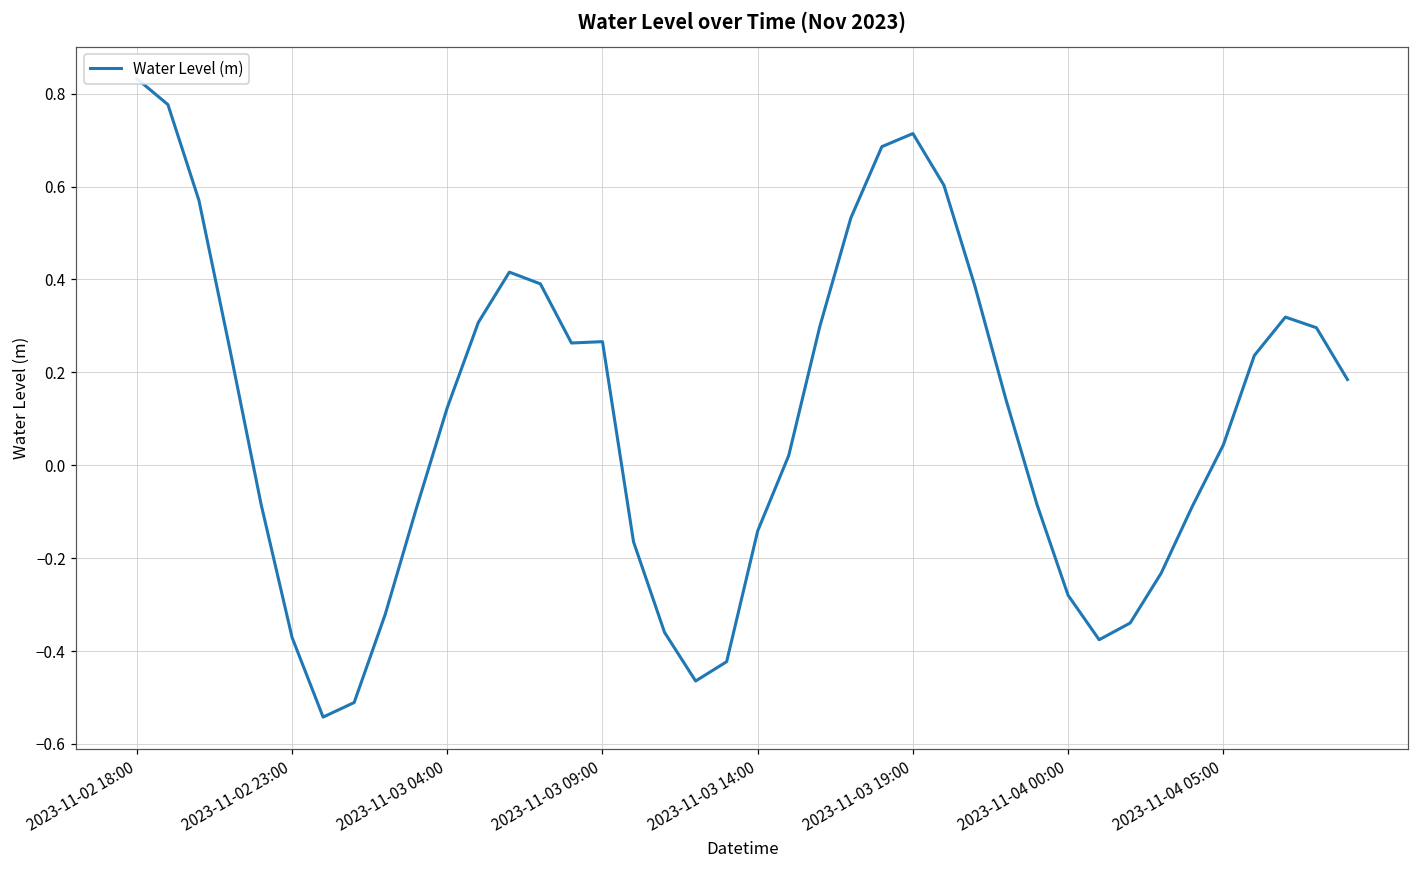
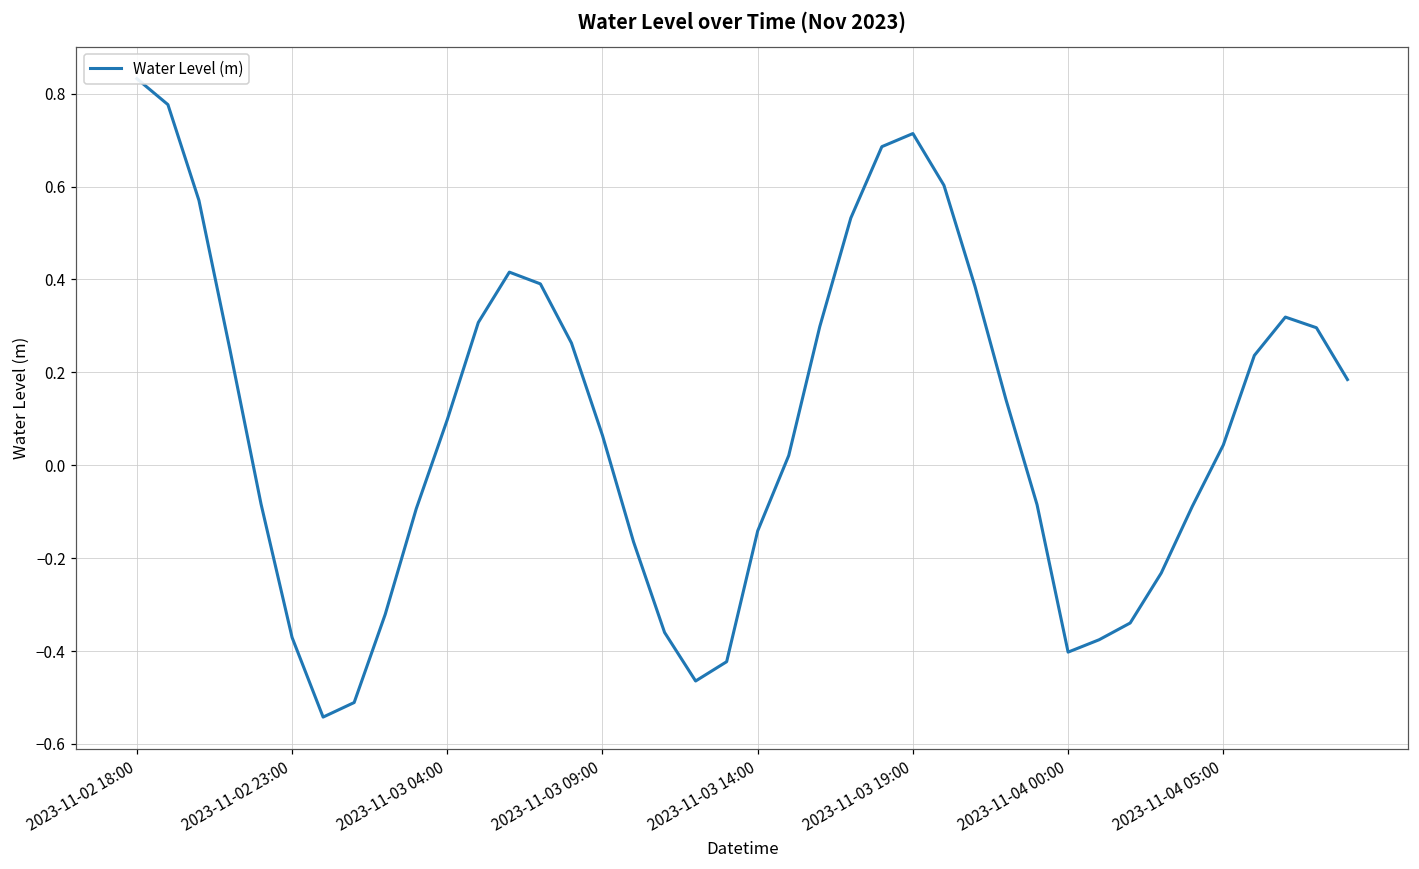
  {
    "2023-11-02 23:00": -0.37,
-   "2023-11-03 04:00": 0.12,
-   "2023-11-03 09:00": 0.27,
+   "2023-11-03 04:00": 0.10,
+   "2023-11-03 09:00": 0.06,
    "2023-11-03 14:00": -0.14,
    "2023-11-03 19:00": 0.71,
-   "2023-11-04 00:00": -0.28,
+   "2023-11-04 00:00": -0.40,
    "2023-11-04 05:00": 0.04
  }
